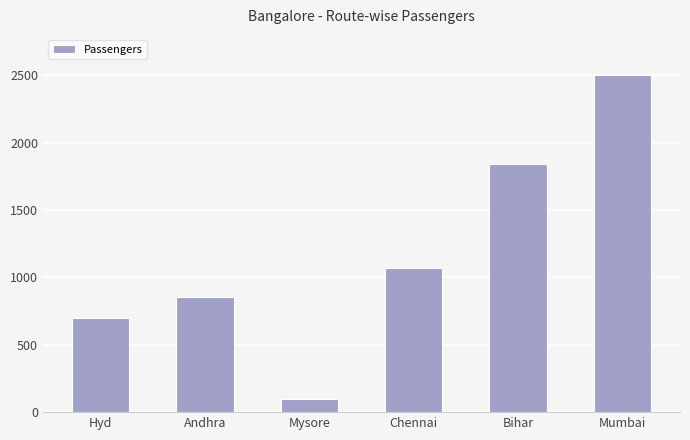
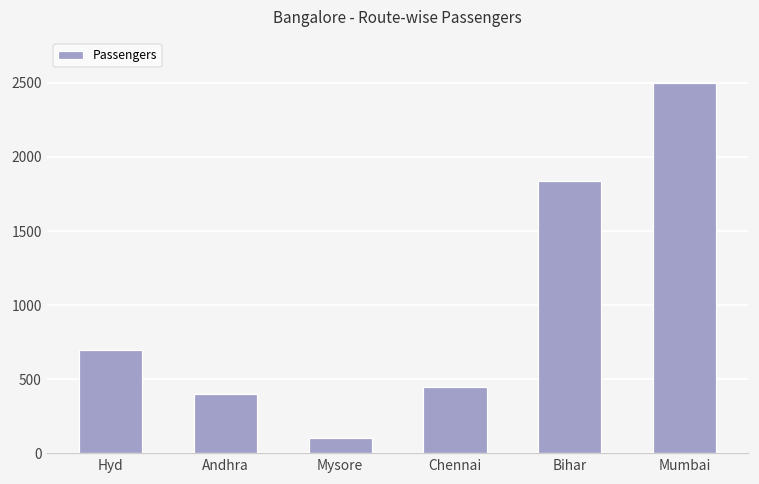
  {
    "Hyd": 700,
-   "Andhra": 850,
+   "Andhra": 400,
    "Mysore": 100,
-   "Chennai": 1070,
+   "Chennai": 450,
    "Bihar": 1840,
    "Mumbai": 2500
  }
